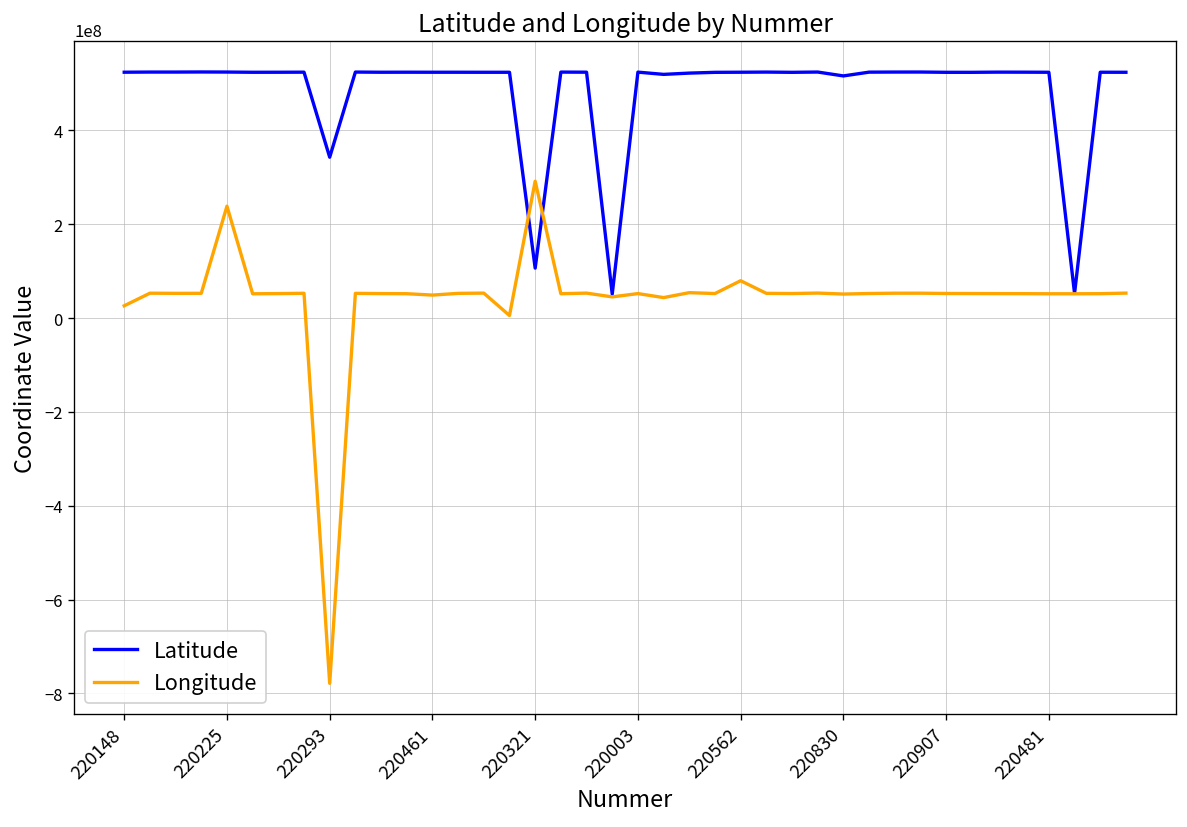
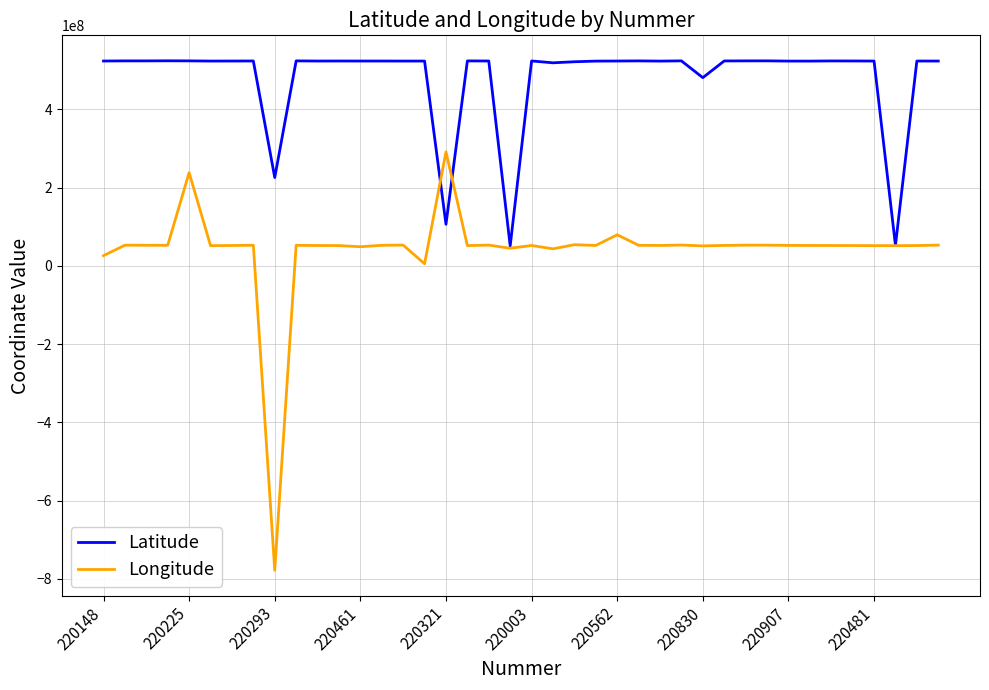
  {
    "Latitude": {
      "220148": 520000000,
      "220225": 520000000,
-     "220293": 340000000,
+     "220293": 230000000,
      "220461": 520000000,
      "220321": 110000000,
      "220003": 520000000,
      "220562": 520000000,
-     "220830": 520000000,
+     "220830": 480000000,
      "220907": 520000000,
      "220481": 520000000
    },
    "Longitude": {
      "220148": 30000000,
      "220225": 240000000,
      "220293": -780000000,
      "220461": 50000000,
      "220321": 290000000,
      "220003": 50000000,
      "220562": 80000000,
      "220830": 50000000,
      "220907": 50000000,
      "220481": 50000000
    }
  }
